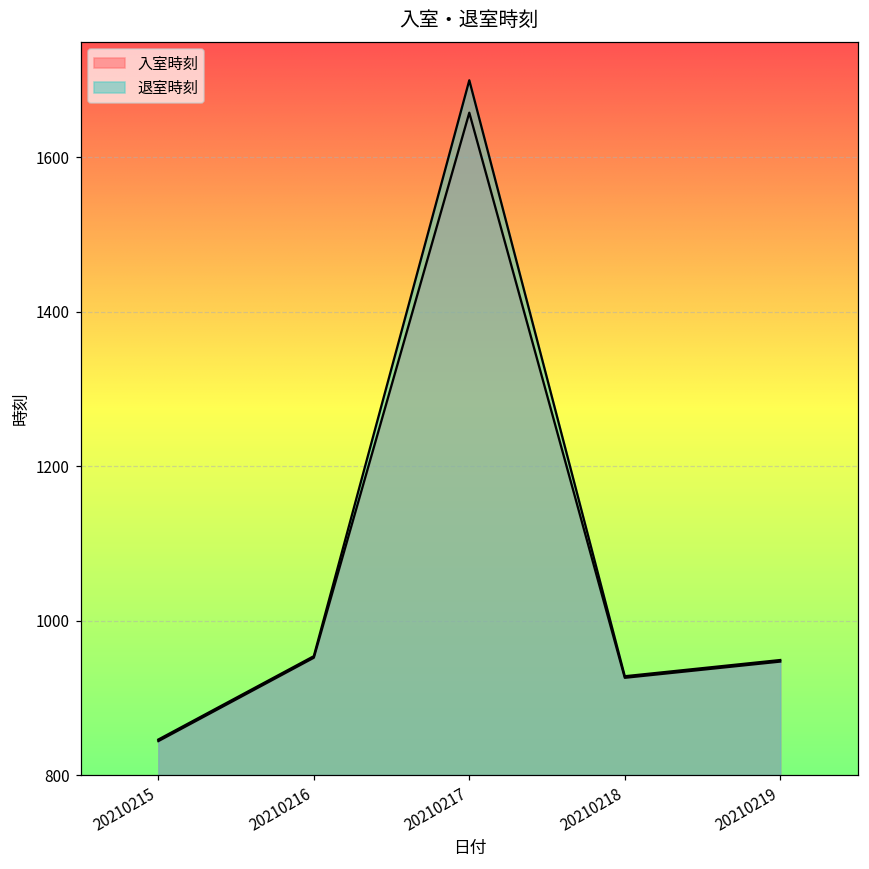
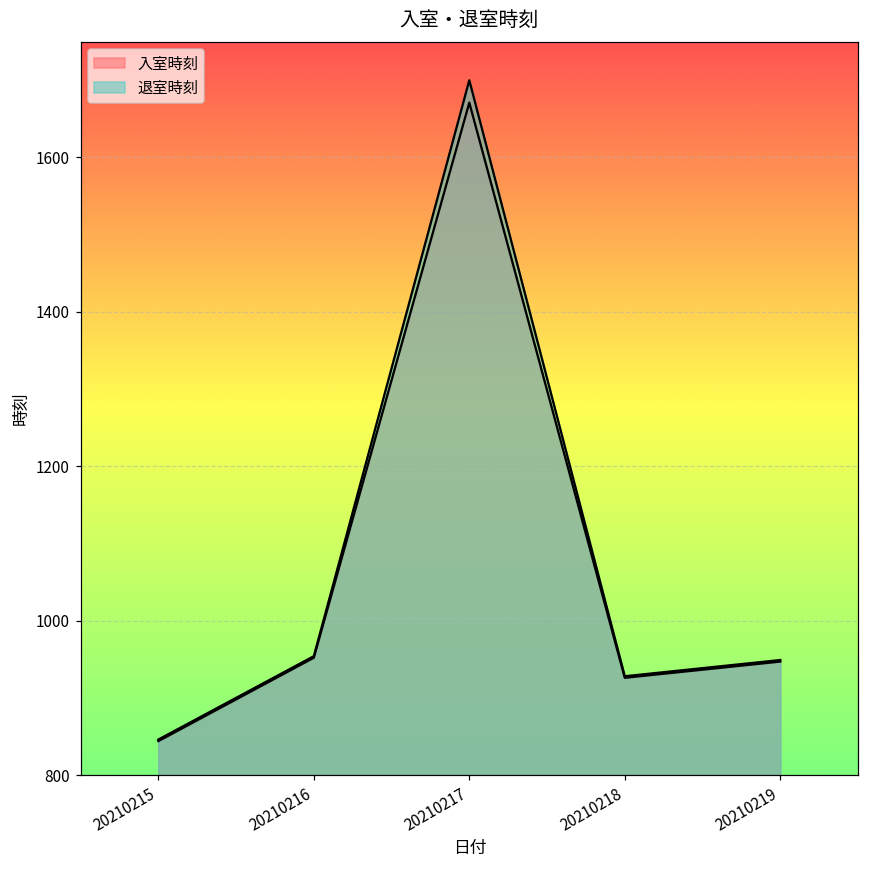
  {
    "入室時刻": {
-     "20210217": 1660
+     "20210217": 1670
    },
    "退室時刻": {
      "20210217": 1700
    }
  }
